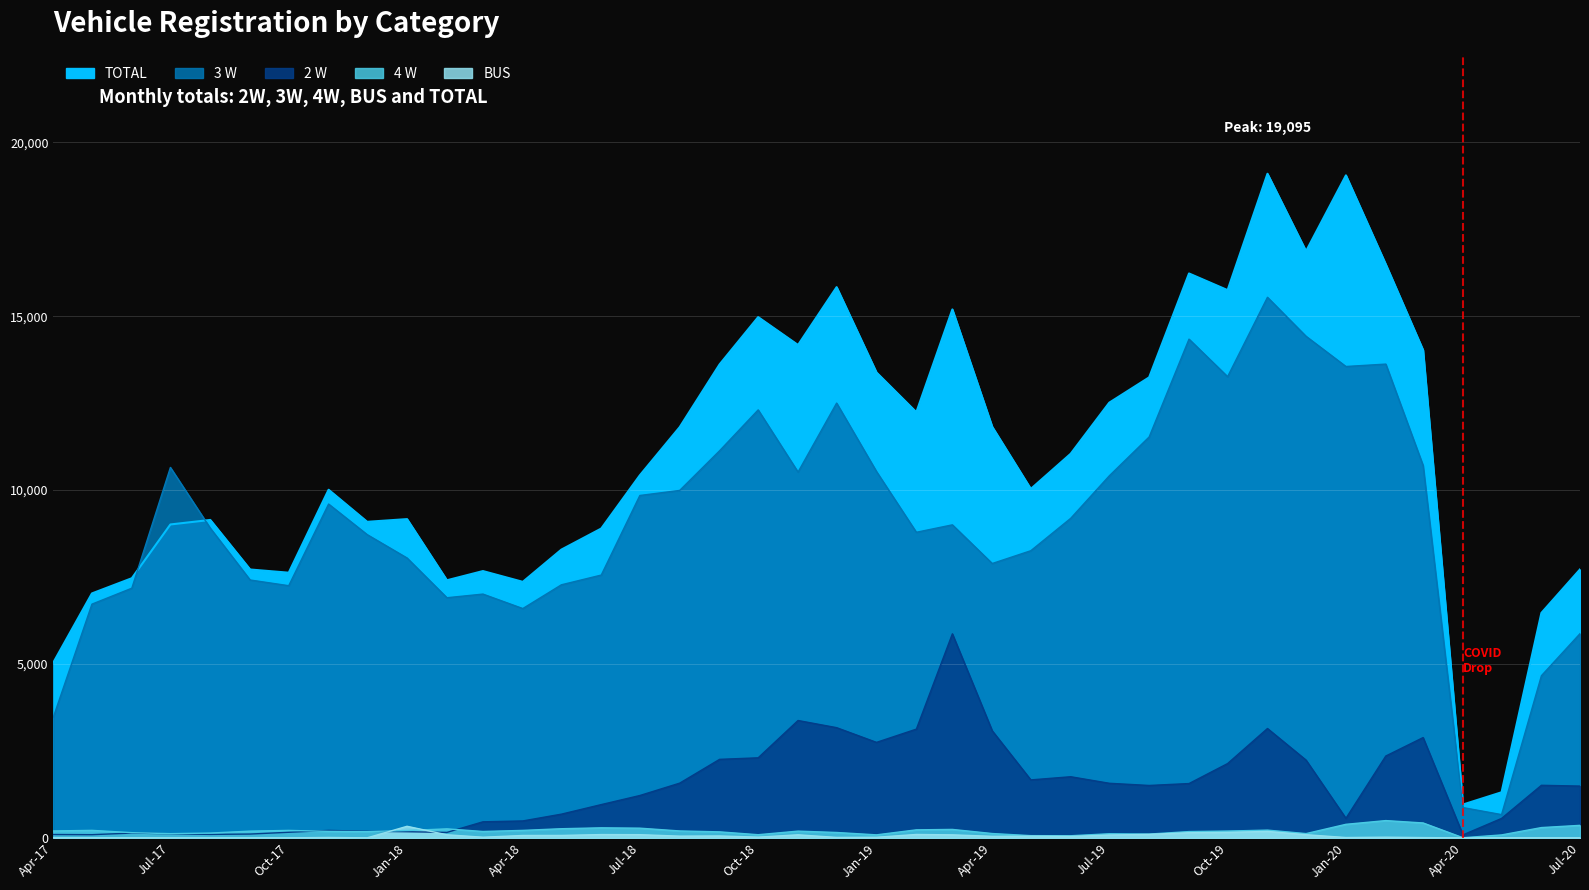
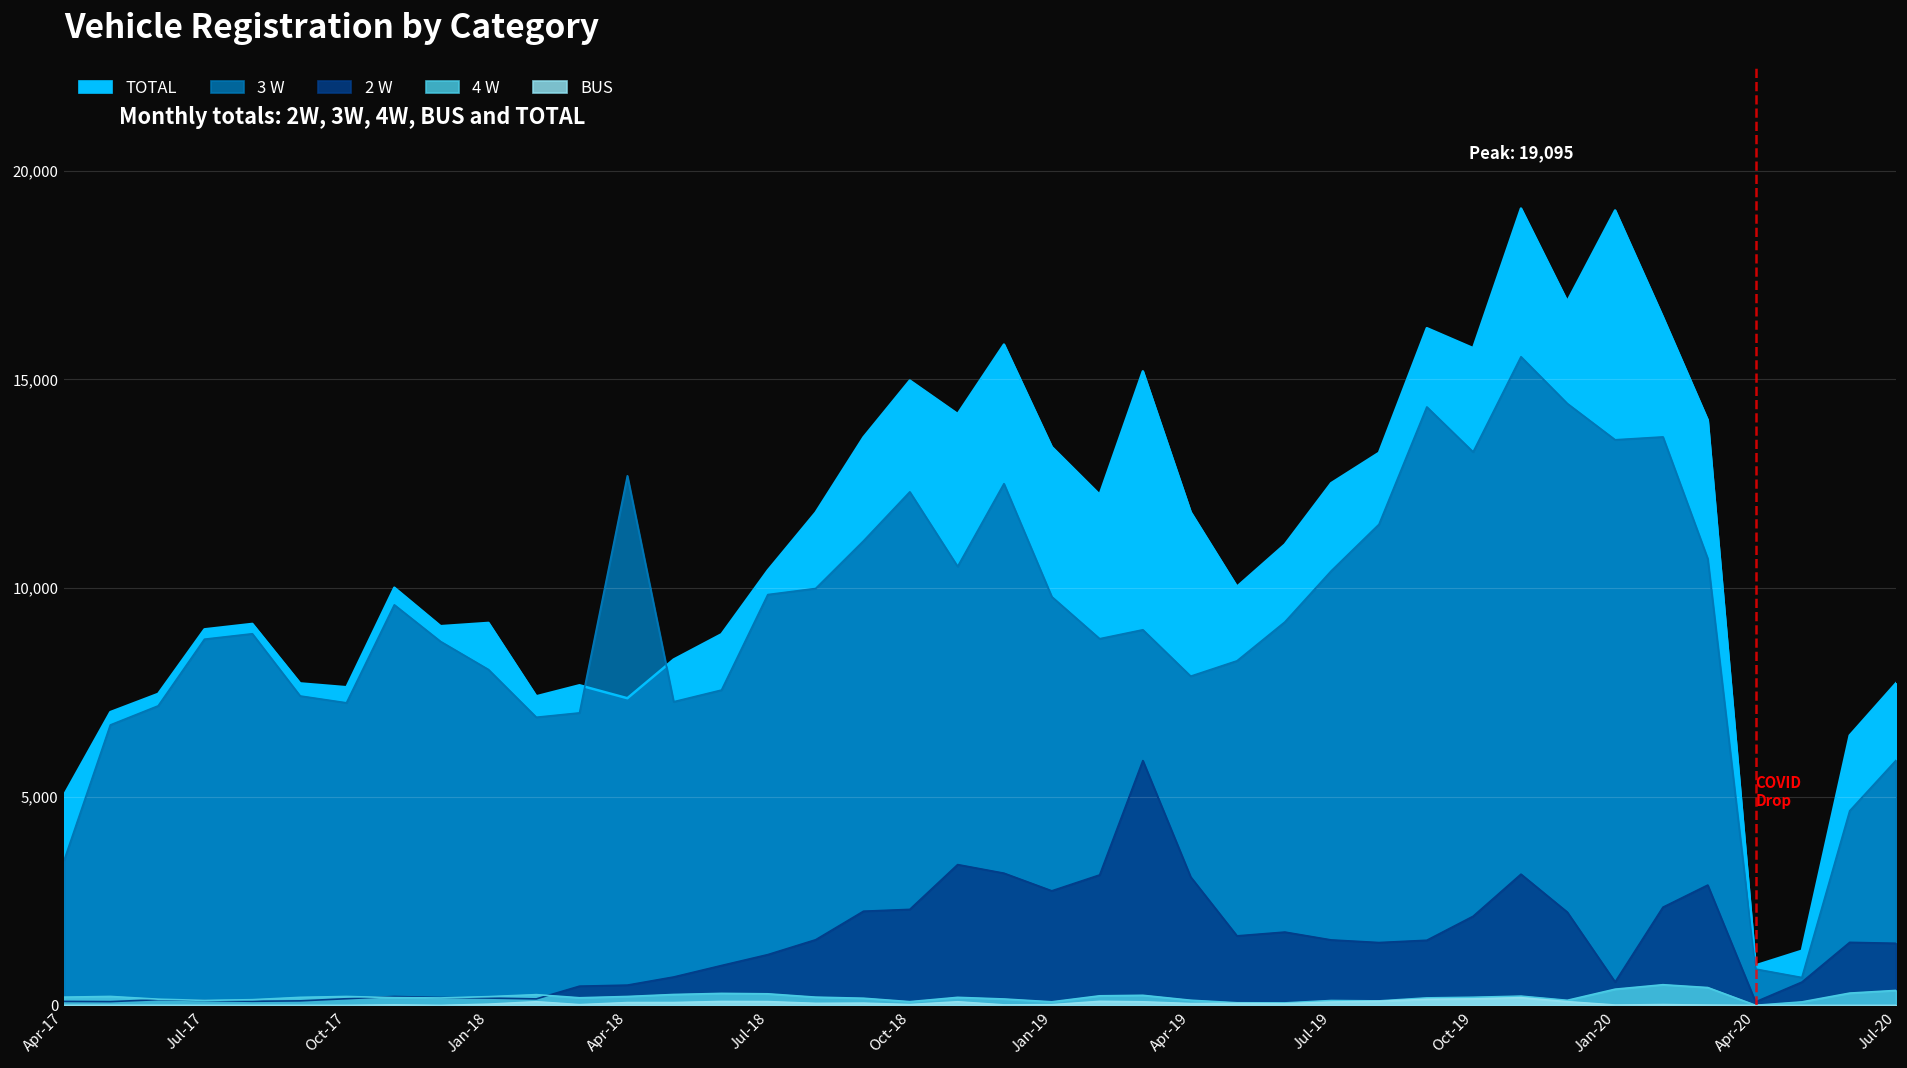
  {
    "TOTAL": {
      "Apr-17": "5,000",
      "Jul-17": "9,000",
      "Oct-17": "7,600",
      "Jan-18": "9,200",
      "Apr-18": "7,400",
      "Jul-18": "10,400",
      "Oct-18": "15,000",
      "Jan-19": "13,400",
      "Apr-19": "11,800",
      "Jul-19": "12,500",
      "Oct-19": "15,700",
      "Jan-20": "19,000",
      "Apr-20": "1,000",
      "Jul-20": "7,700"
    },
    "3 W": {
      "Apr-17": "3,500",
-     "Jul-17": "10,700",
+     "Jul-17": "8,800",
      "Oct-17": "7,300",
      "Jan-18": "8,000",
-     "Apr-18": "6,600",
+     "Apr-18": "12,700",
      "Jul-18": "9,800",
      "Oct-18": "12,300",
-     "Jan-19": "10,500",
+     "Jan-19": "9,800",
      "Apr-19": "7,900",
      "Jul-19": "10,400",
      "Oct-19": "13,300",
      "Jan-20": "13,600",
      "Apr-20": "900",
      "Jul-20": "5,900"
    },
    "2 W": {
      "Apr-17": "100",
      "Apr-18": "500",
      "Jul-18": "1,200",
      "Oct-18": "2,300",
      "Jan-19": "2,700",
      "Apr-19": "3,100",
      "Jul-19": "1,600",
      "Oct-19": "2,100",
      "Jan-20": "600",
      "Apr-20": "100",
      "Jul-20": "1,500"
    },
    "4 W": {
      "Apr-17": "200",
      "Apr-18": "200",
      "Jul-18": "300",
      "Apr-19": "100",
      "Jan-20": "400",
      "Jul-20": "400"
    },
    "BUS": {
      "Apr-17": "0",
      "Jul-17": "0",
      "Oct-17": "0",
-     "Jan-18": "300",
+     "Jan-18": "0",
      "Apr-18": "100",
      "Jul-18": "100",
      "Apr-19": "0",
      "Jan-20": "0",
      "Jul-20": "0"
    }
  }
